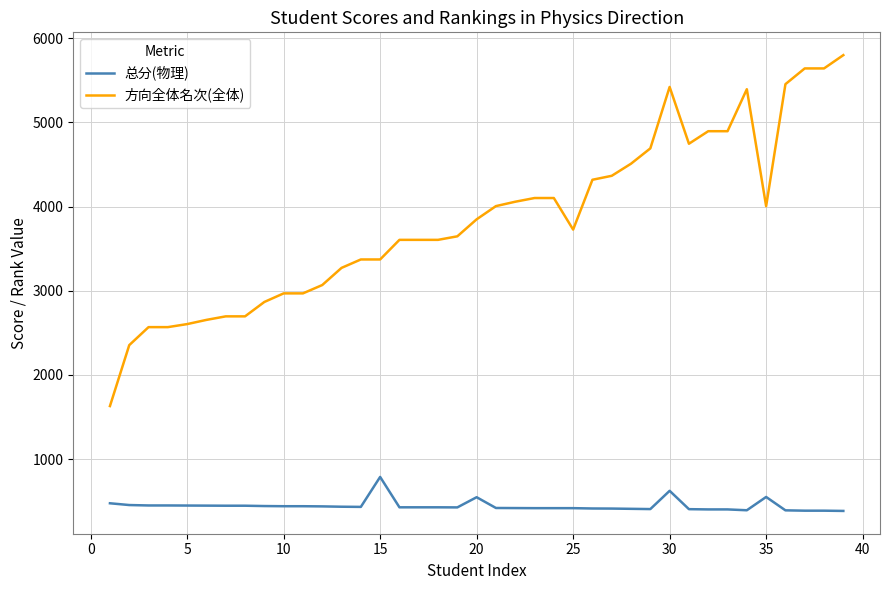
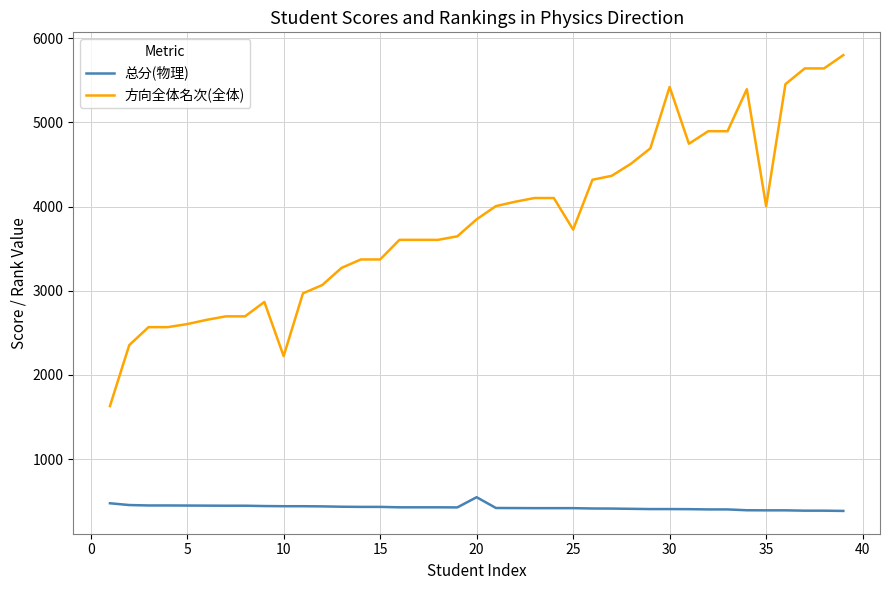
  {
    "总分(物理)": {
      "5": 400,
      "10": 400,
-     "15": 800,
+     "15": 400,
      "20": 500,
      "25": 400,
-     "30": 600,
-     "35": 600
+     "30": 400,
+     "35": 400
    },
    "方向全体名次(全体)": {
      "5": 2600,
-     "10": 3000,
+     "10": 2200,
      "15": 3400,
      "20": 3800,
      "25": 3700,
      "30": 5400,
      "35": 4000
    }
  }
